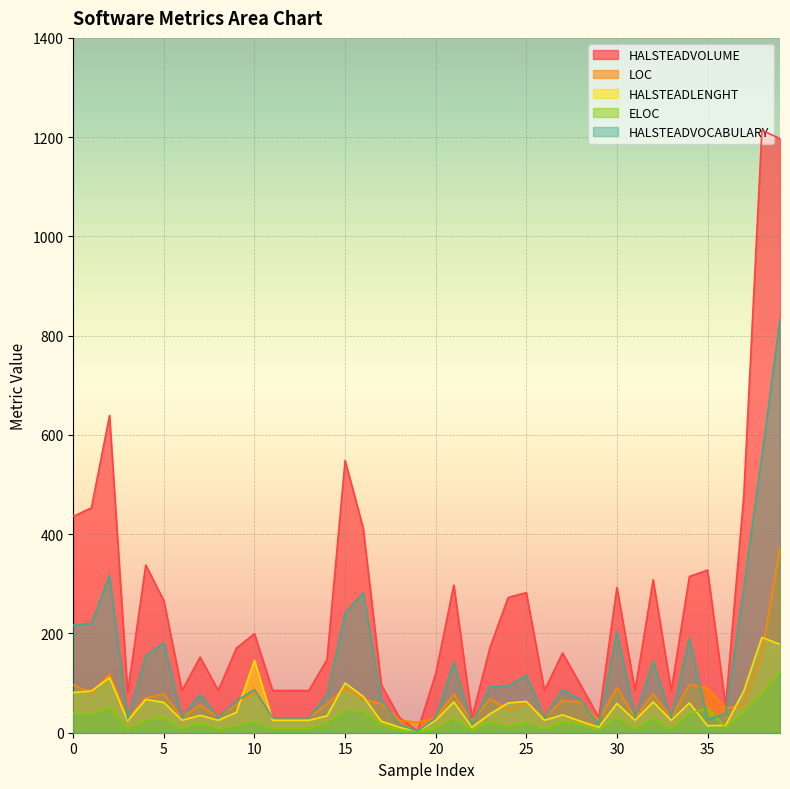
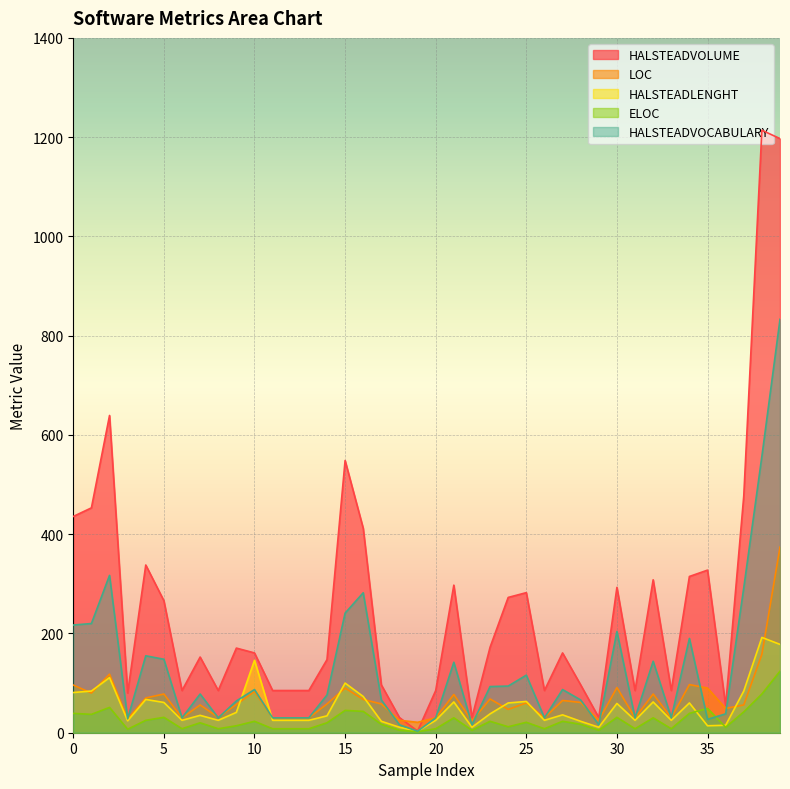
  {
    "HALSTEADVOLUME": {
      "0": 440,
      "5": 270,
-     "10": 200,
+     "10": 160,
      "15": 550,
-     "20": 120,
+     "20": 90,
      "25": 280,
      "30": 290,
      "35": 330
    },
    "LOC": {
      "0": 100,
      "5": 80,
      "15": 90,
      "30": 90,
      "35": 90
    },
    "HALSTEADLENGHT": {
      "0": 80,
      "5": 60,
      "10": 150,
      "15": 100,
      "30": 60,
      "35": 10
    },
    "ELOC": {
      "0": 40,
      "5": 30,
      "10": 20,
      "15": 50,
      "20": 10,
      "25": 20,
      "30": 30,
      "35": 50
    },
    "HALSTEADVOCABULARY": {
      "0": 220,
-     "5": 180,
+     "5": 150,
      "15": 240,
      "25": 120,
      "30": 200,
      "35": 30
    }
  }
